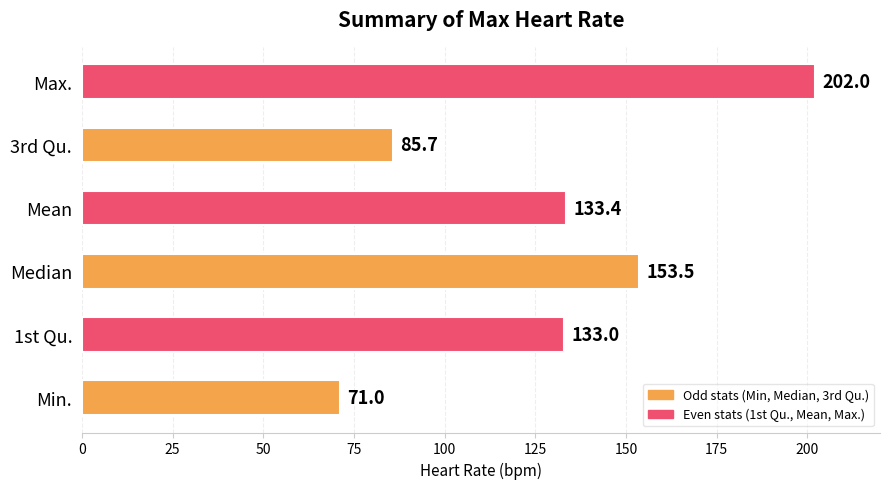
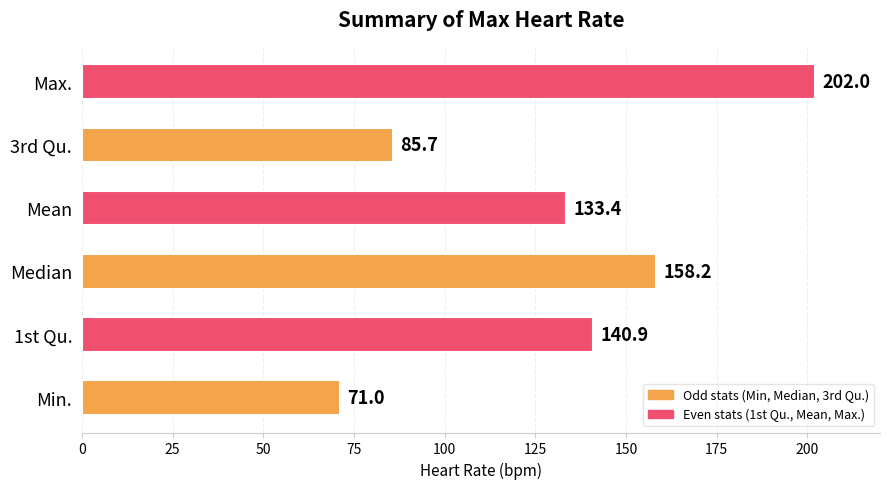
  {
    "Max.": 202.0,
    "3rd Qu.": 85.7,
    "Mean": 133.4,
-   "Median": 153.5,
-   "1st Qu.": 133.0,
+   "Median": 158.2,
+   "1st Qu.": 140.9,
    "Min.": 71.0
  }
